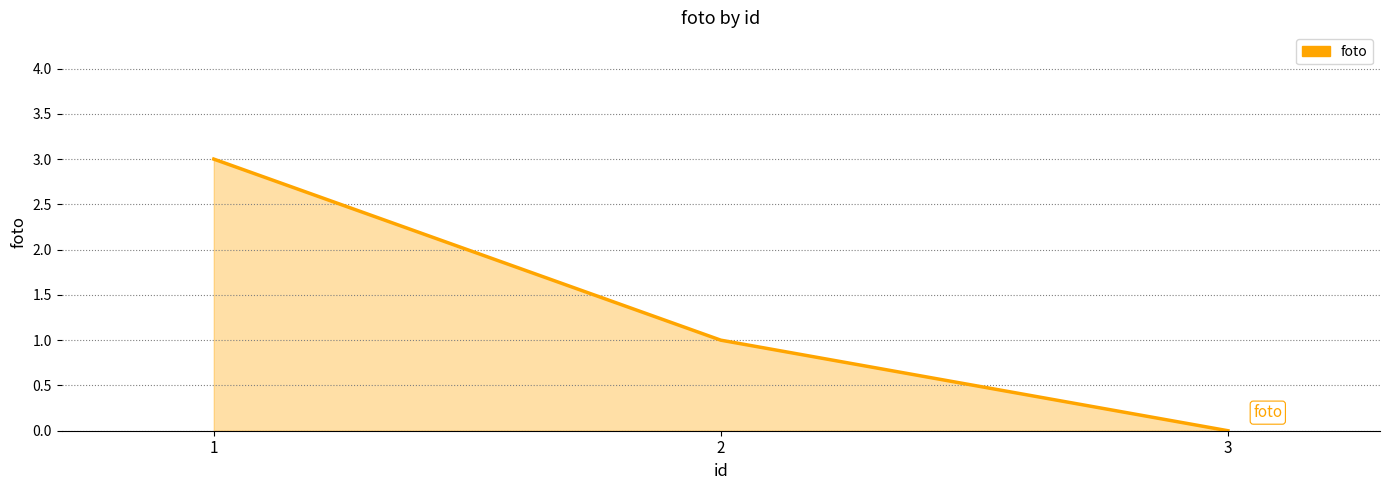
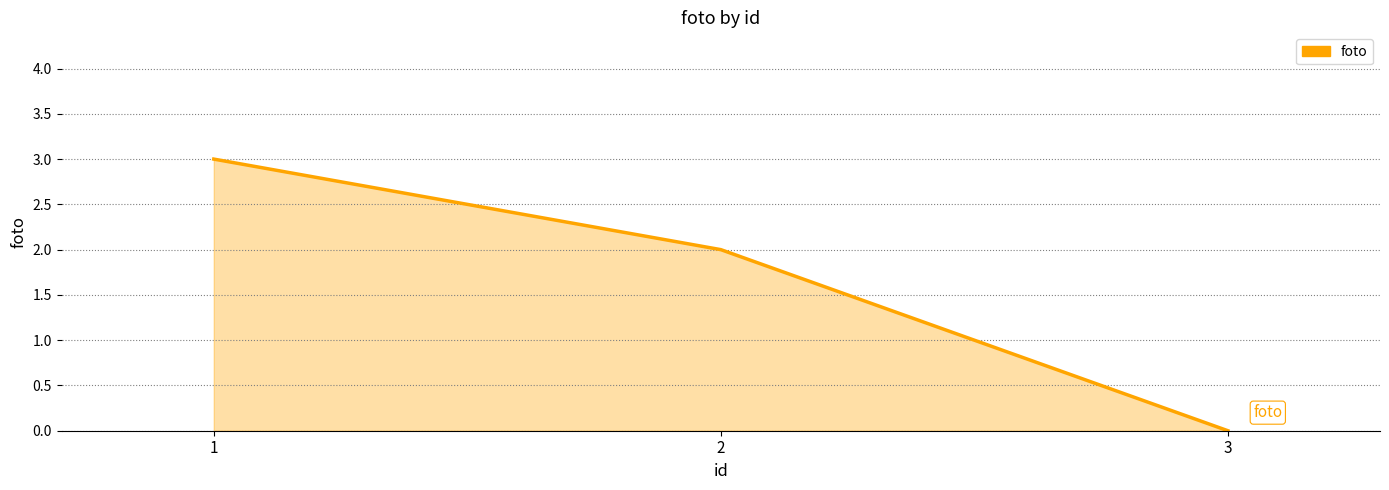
  {
    "1": 3,
-   "2": 1,
+   "2": 2,
    "3": 0
  }
